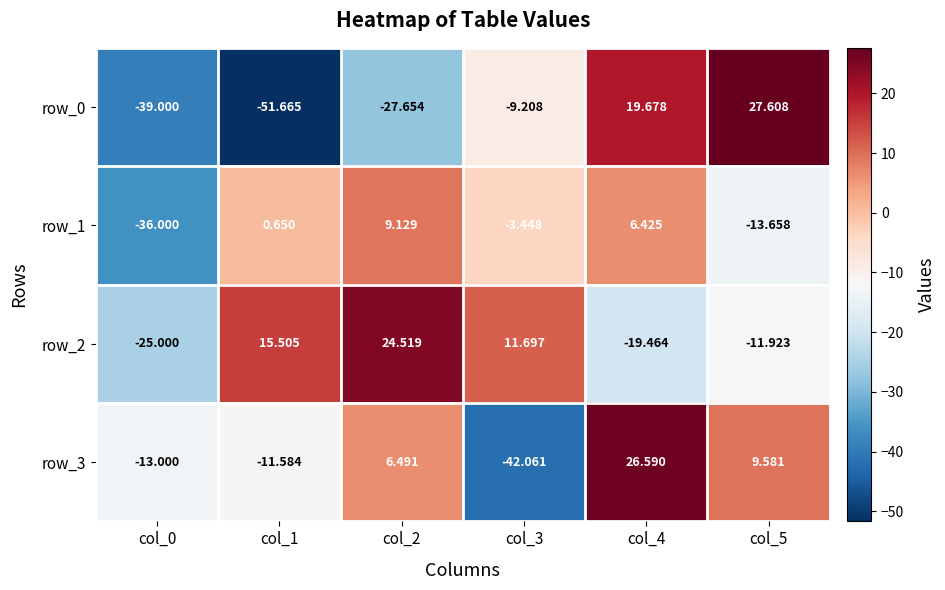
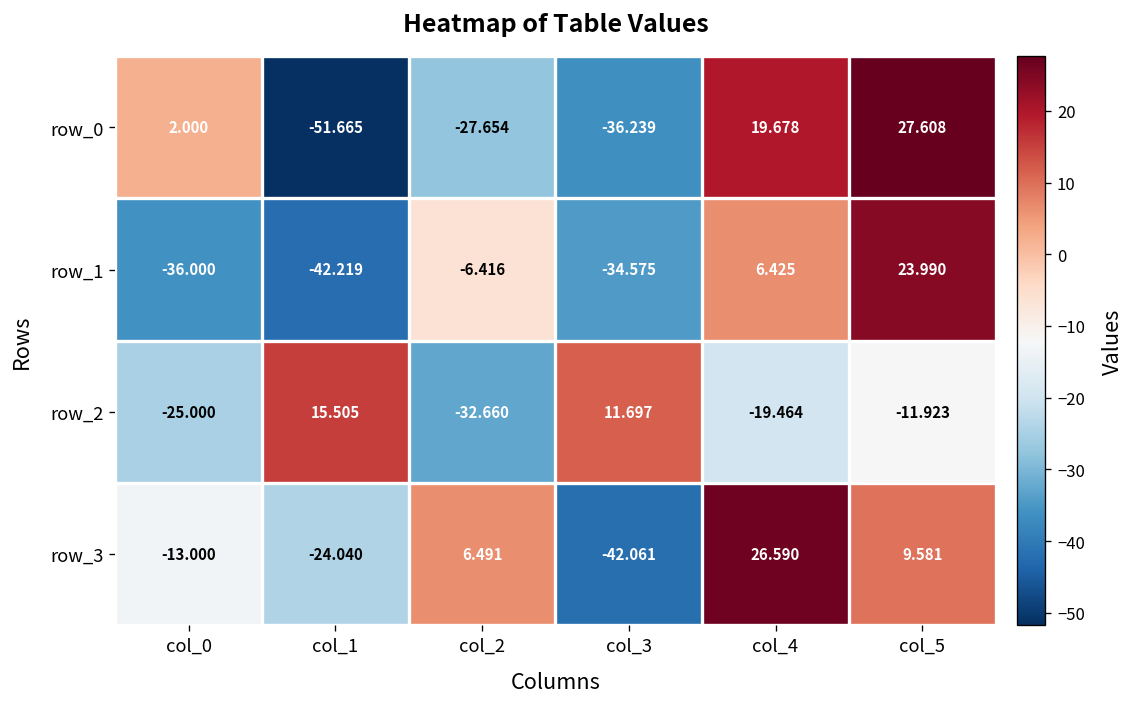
  {
    "row_0": {
-     "col_0": -39.000,
+     "col_0": 2.000,
      "col_1": -51.665,
      "col_2": -27.654,
-     "col_3": -9.208,
+     "col_3": -36.239,
      "col_4": 19.678,
      "col_5": 27.608
    },
    "row_1": {
      "col_0": -36.000,
-     "col_1": 0.650,
-     "col_2": 9.129,
-     "col_3": -3.448,
+     "col_1": -42.219,
+     "col_2": -6.416,
+     "col_3": -34.575,
      "col_4": 6.425,
-     "col_5": -13.658
+     "col_5": 23.990
    },
    "row_2": {
      "col_0": -25.000,
      "col_1": 15.505,
-     "col_2": 24.519,
+     "col_2": -32.660,
      "col_3": 11.697,
      "col_4": -19.464,
      "col_5": -11.923
    },
    "row_3": {
      "col_0": -13.000,
-     "col_1": -11.584,
+     "col_1": -24.040,
      "col_2": 6.491,
      "col_3": -42.061,
      "col_4": 26.590,
      "col_5": 9.581
    }
  }
